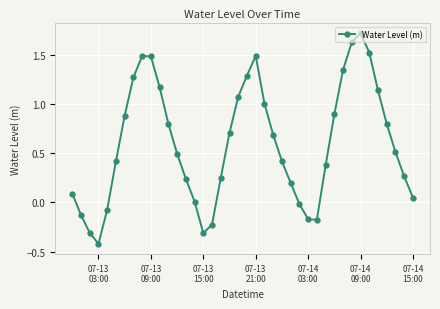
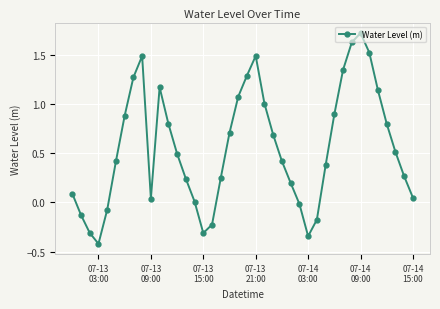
  {
    "07-13 03:00": -0.4,
-   "07-13 09:00": 1.5,
+   "07-13 09:00": 0.0,
    "07-13 15:00": -0.3,
    "07-13 21:00": 1.5,
-   "07-14 03:00": -0.2,
+   "07-14 03:00": -0.3,
    "07-14 15:00": 0.0
  }
